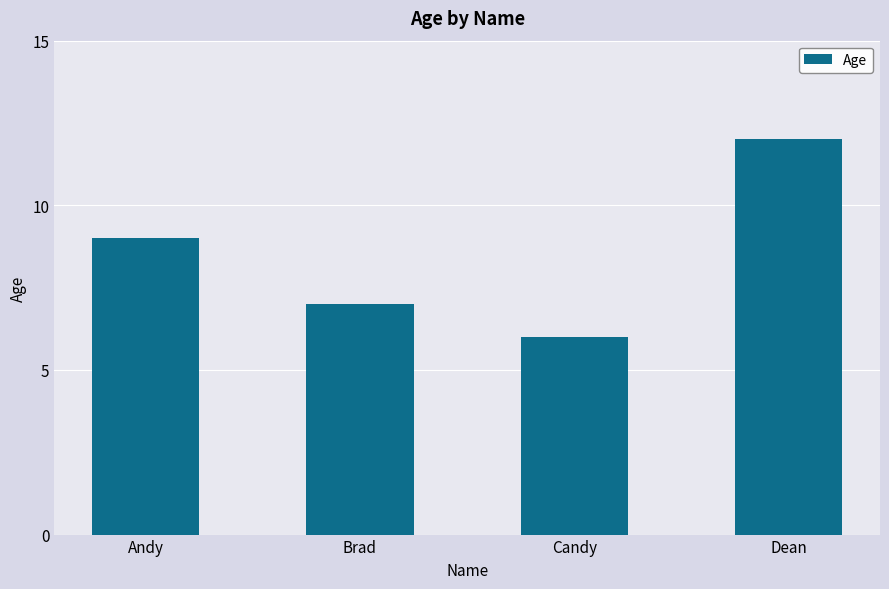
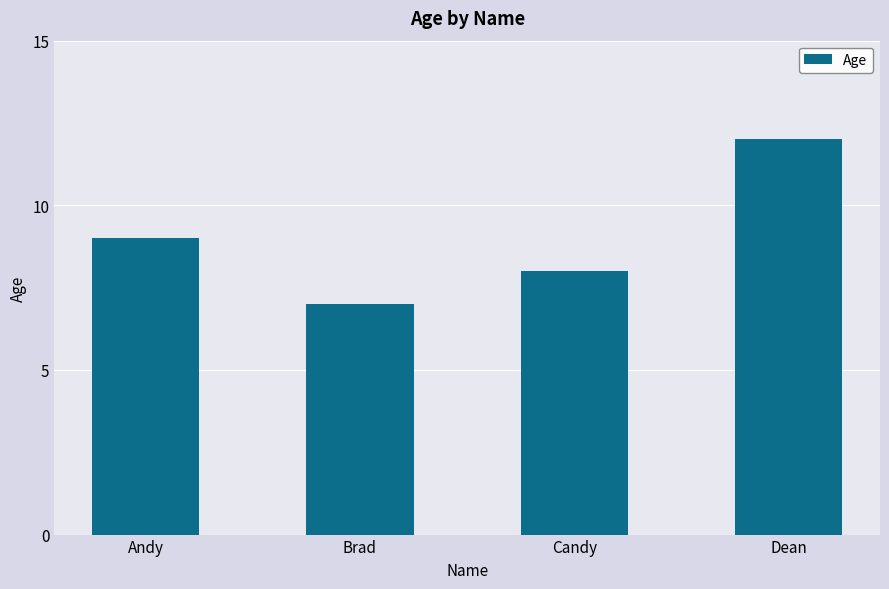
  {
    "Andy": 9,
    "Brad": 7,
-   "Candy": 6,
+   "Candy": 8,
    "Dean": 12
  }
